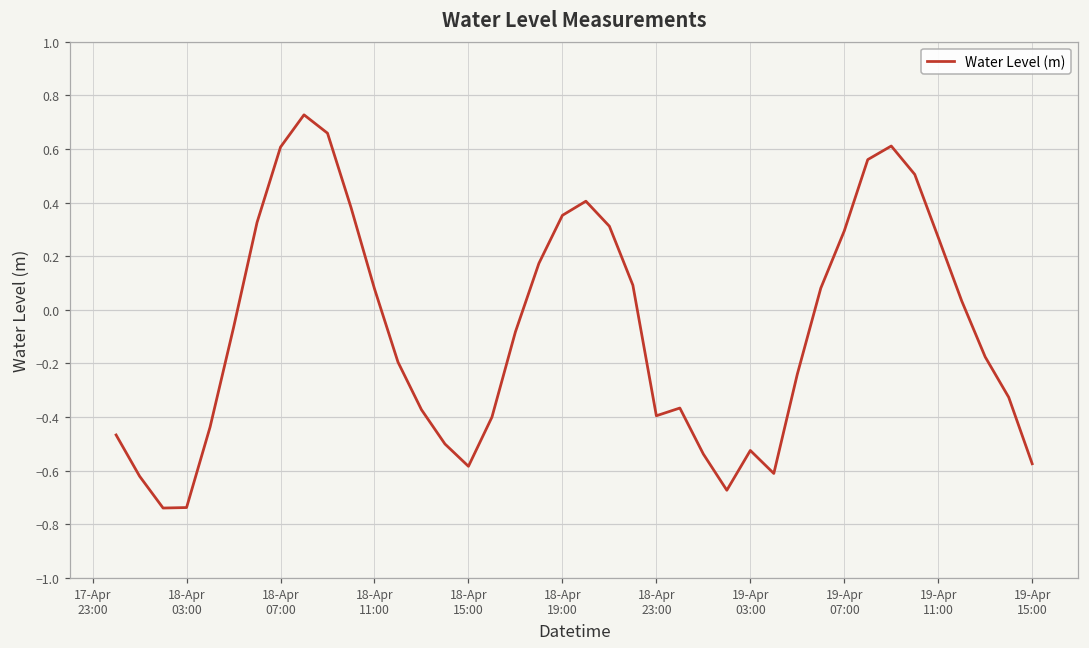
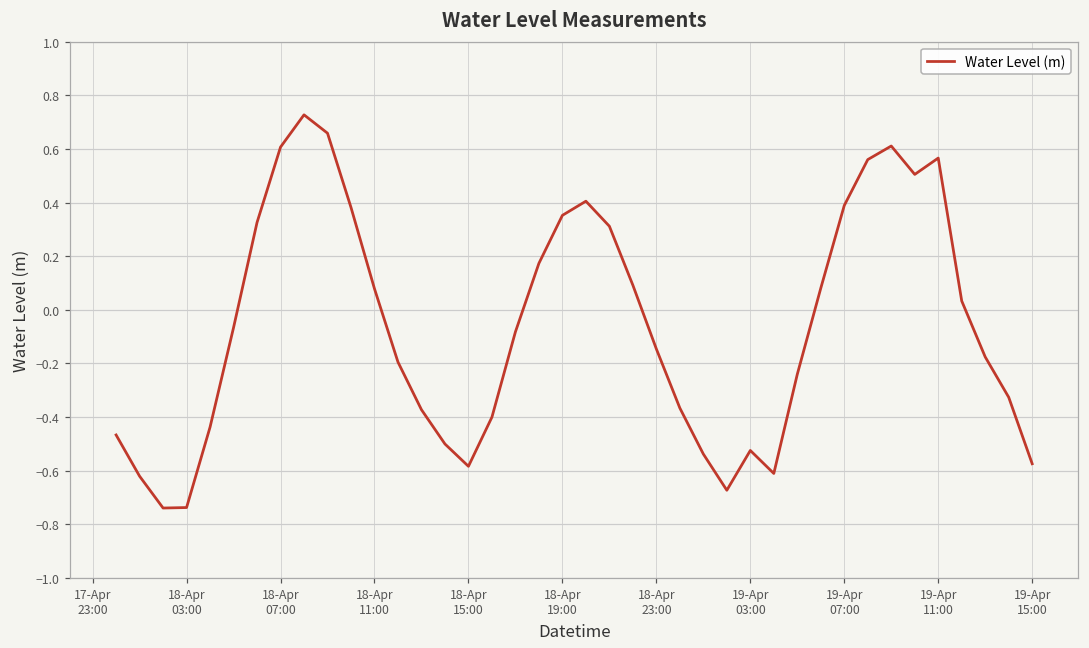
  {
    "18-Apr 03:00": -0.74,
    "18-Apr 07:00": 0.61,
    "18-Apr 11:00": 0.08,
    "18-Apr 15:00": -0.58,
    "18-Apr 19:00": 0.35,
-   "18-Apr 23:00": -0.40,
+   "18-Apr 23:00": -0.15,
    "19-Apr 03:00": -0.53,
-   "19-Apr 07:00": 0.29,
-   "19-Apr 11:00": 0.27,
+   "19-Apr 07:00": 0.39,
+   "19-Apr 11:00": 0.57,
    "19-Apr 15:00": -0.57
  }
